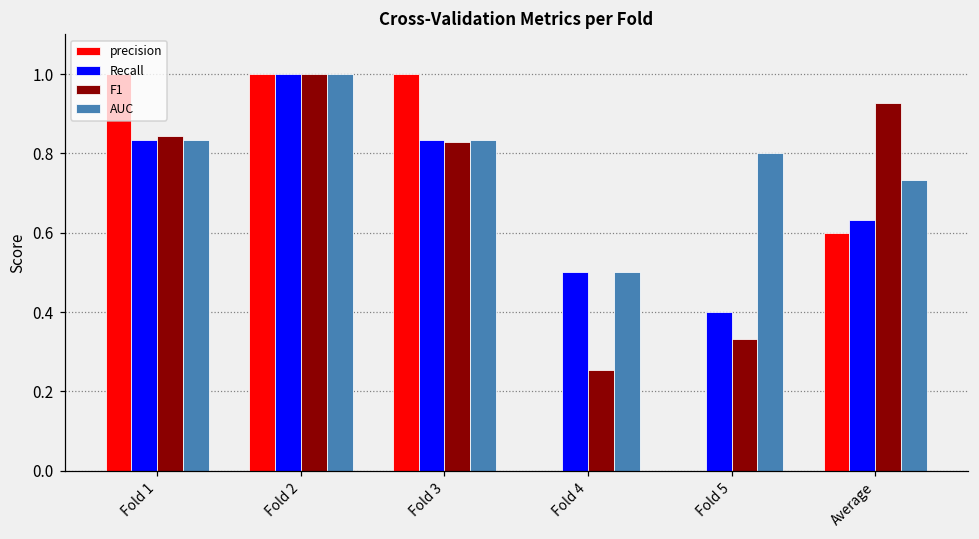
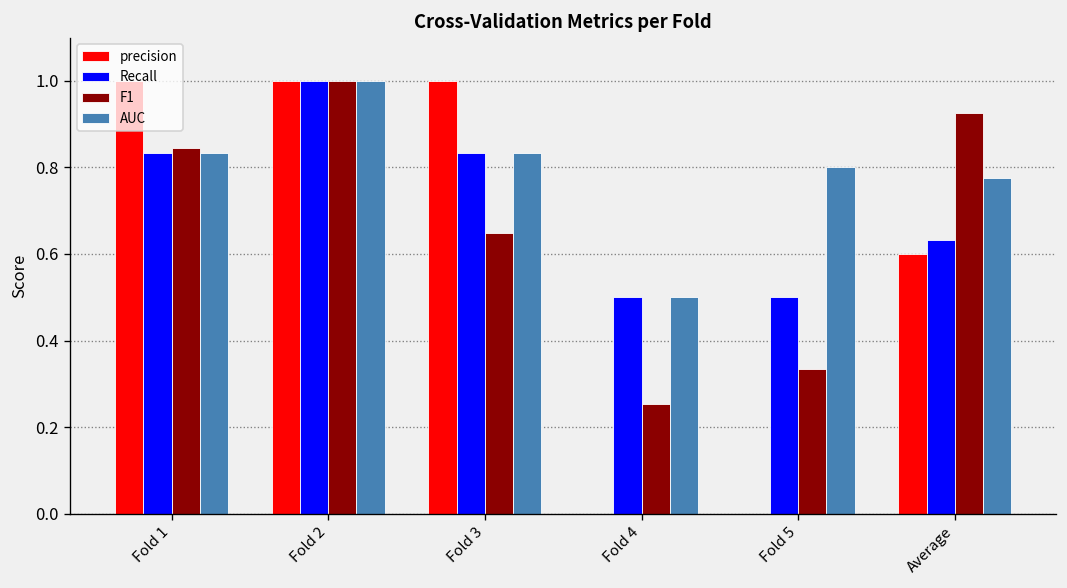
  {
    "precision": {
      "Fold 2": 1.00,
      "Fold 3": 1.00,
      "Fold 4": 0.00,
      "Fold 5": 0.00,
      "Average": 0.60
    },
    "Recall": {
      "Fold 1": 0.83,
      "Fold 2": 1.0,
      "Fold 3": 0.83,
      "Fold 4": 0.5,
-     "Fold 5": 0.4,
+     "Fold 5": 0.5,
      "Average": 0.63
    },
    "F1": {
      "Fold 1": 0.84,
      "Fold 2": 1.00,
-     "Fold 3": 0.83,
+     "Fold 3": 0.65,
      "Fold 4": 0.25,
      "Fold 5": 0.33,
      "Average": 0.93
    },
    "AUC": {
      "Fold 1": 0.83,
      "Fold 2": 1.00,
      "Fold 3": 0.83,
      "Fold 4": 0.50,
      "Fold 5": 0.80,
-     "Average": 0.73
+     "Average": 0.78
    }
  }
